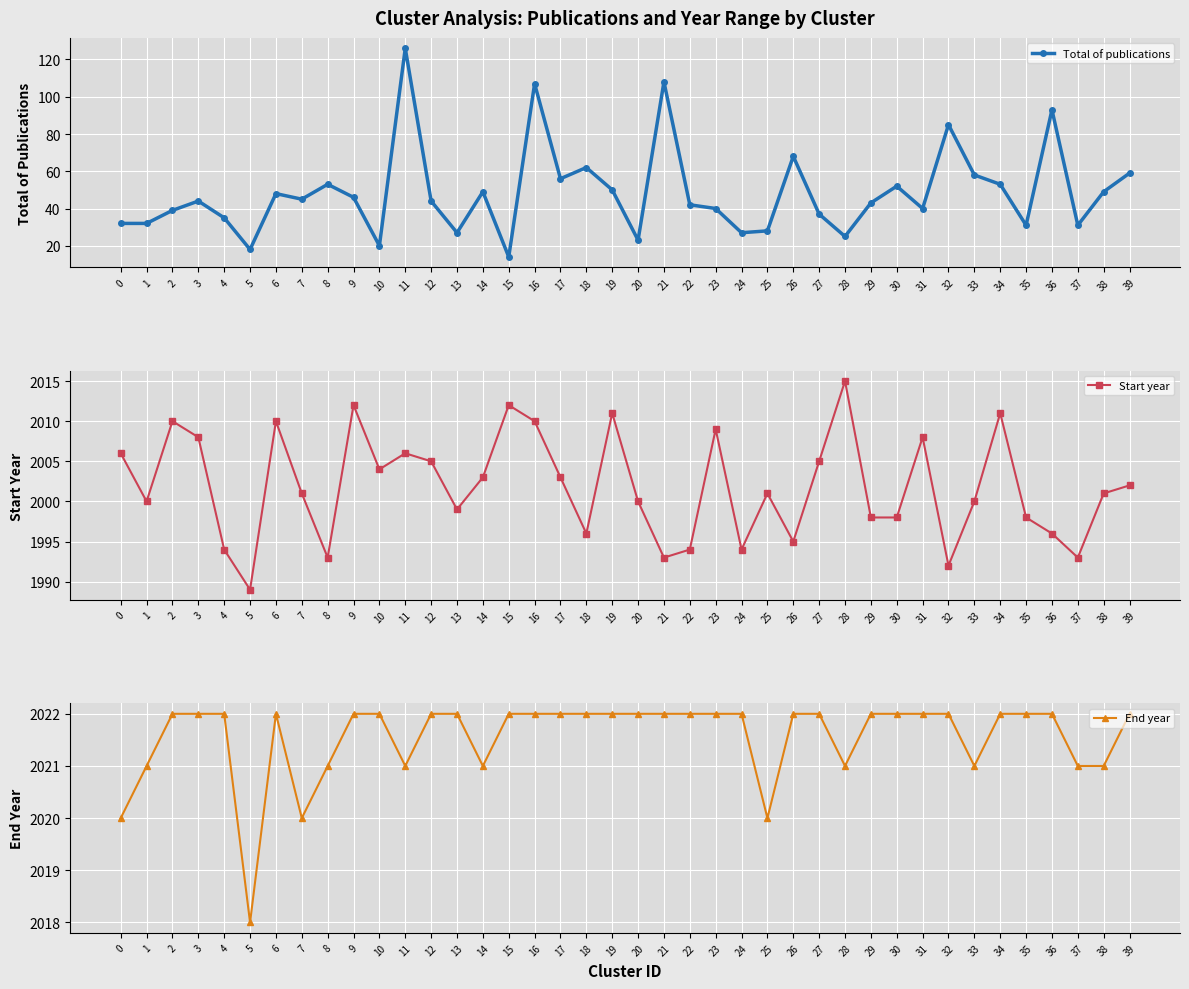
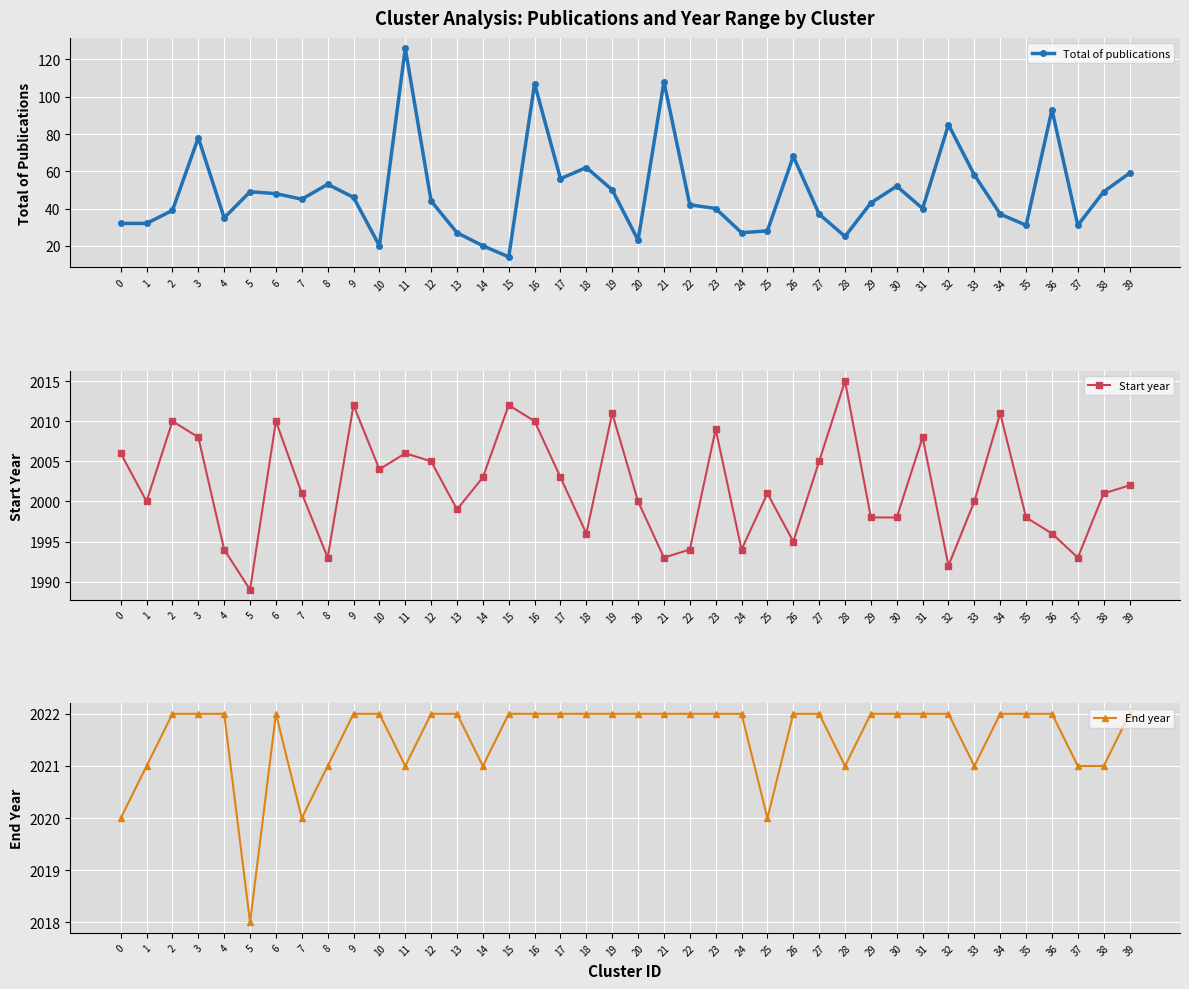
  {
    "Cluster Analysis: Publications and Year Range by Cluster": {
      "0": 32,
      "1": 32,
      "2": 39,
-     "3": 44,
+     "3": 78,
      "4": 35,
-     "5": 18,
+     "5": 49,
      "6": 48,
      "7": 45,
      "8": 53,
      "9": 46,
      "10": 20,
      "11": 126,
      "12": 44,
      "13": 27,
-     "14": 49,
+     "14": 20,
      "15": 14,
      "16": 107,
      "17": 56,
      "18": 62,
      "19": 50,
      "20": 23,
      "21": 108,
      "22": 42,
      "23": 40,
      "24": 27,
      "25": 28,
      "26": 68,
      "27": 37,
      "28": 25,
      "29": 43,
      "30": 52,
      "31": 40,
      "32": 85,
      "33": 58,
-     "34": 53,
+     "34": 37,
      "35": 31,
      "36": 93,
      "37": 31,
      "38": 49,
      "39": 59
    }
  }
